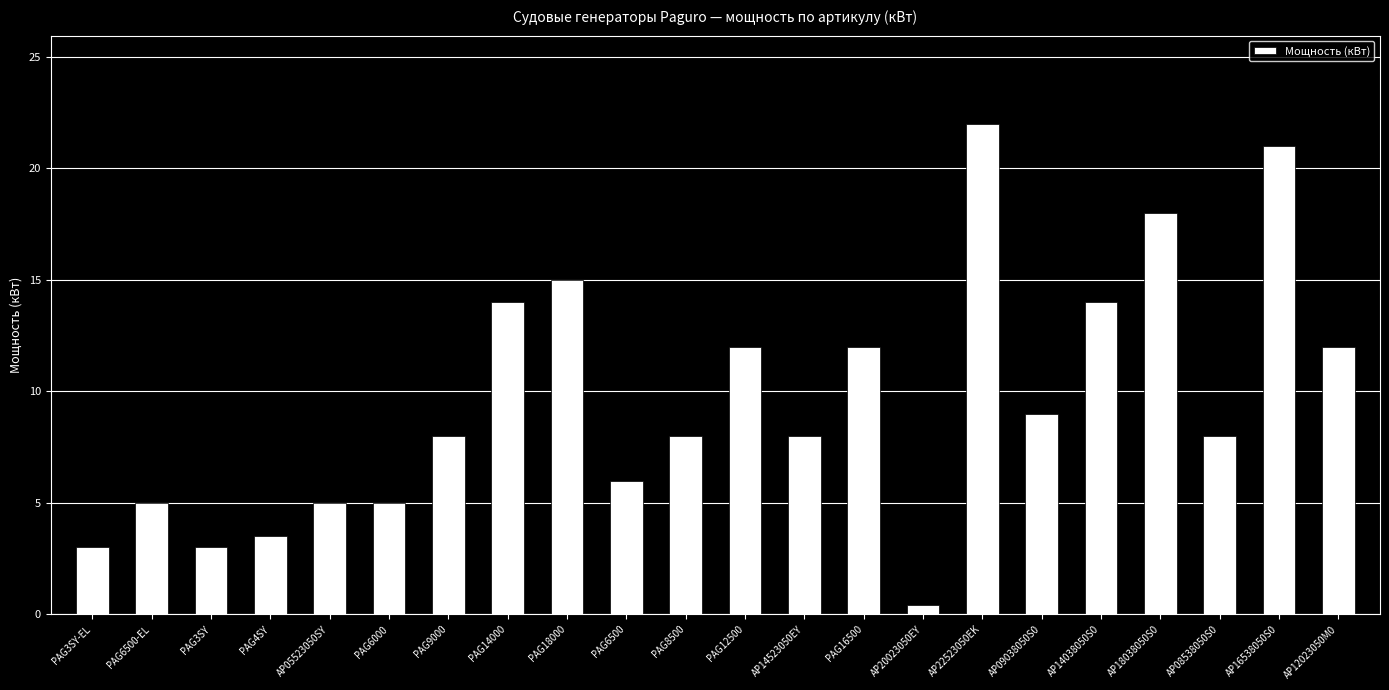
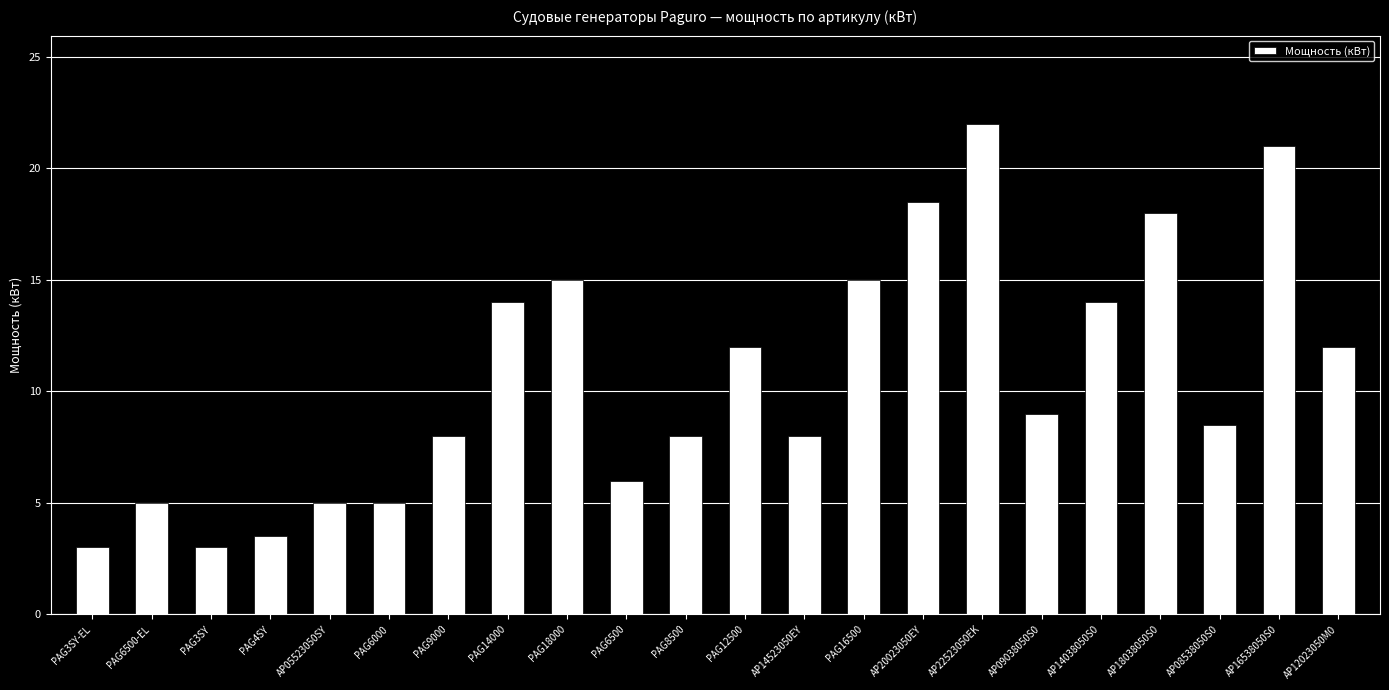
  {
    "PAG3SY-EL": 3.0,
    "PAG6500-EL": 5.0,
    "PAG3SY": 3.0,
    "PAG4SY": 3.5,
    "AP05523050SY": 5.0,
    "PAG6000": 5.0,
    "PAG9000": 8.0,
    "PAG14000": 14.0,
    "PAG18000": 15.0,
    "PAG6500": 6.0,
    "PAG8500": 8.0,
    "PAG12500": 12.0,
    "AP14523050EY": 8.0,
-   "PAG16500": 12,
-   "AP20023050EY": 0.4,
+   "PAG16500": 15,
+   "AP20023050EY": 18.5,
    "AP22523050EK": 22.0,
    "AP09038050S0": 9.0,
    "AP14038050S0": 14.0,
    "AP18038050S0": 18.0,
-   "AP08538050S0": 8.0,
+   "AP08538050S0": 8.5,
    "AP16538050S0": 21.0,
    "AP12023050M0": 12.0
  }
